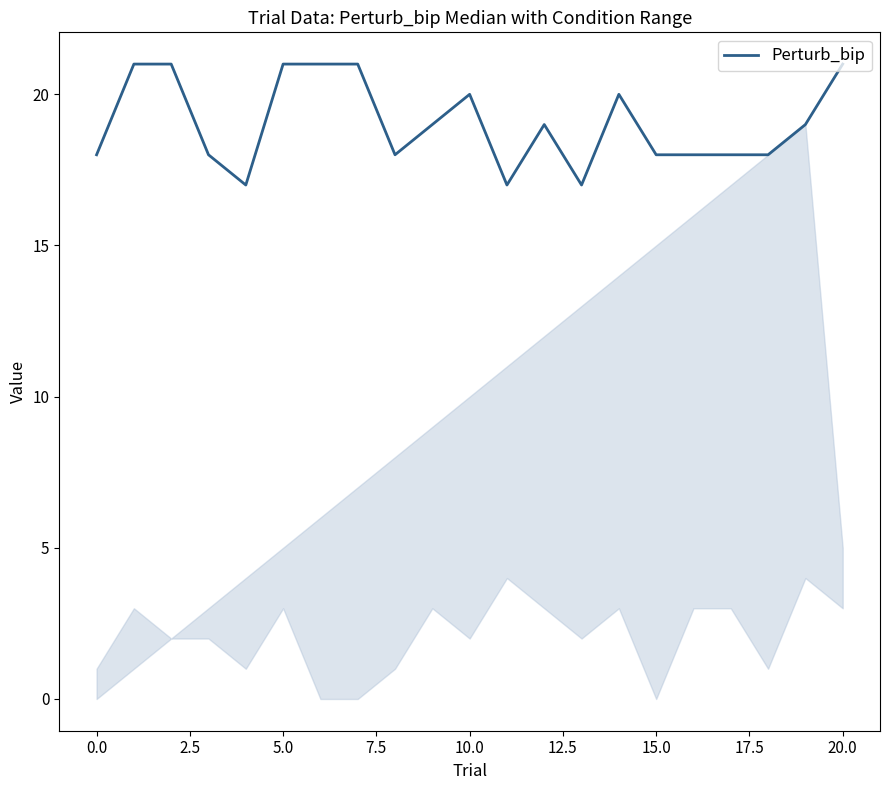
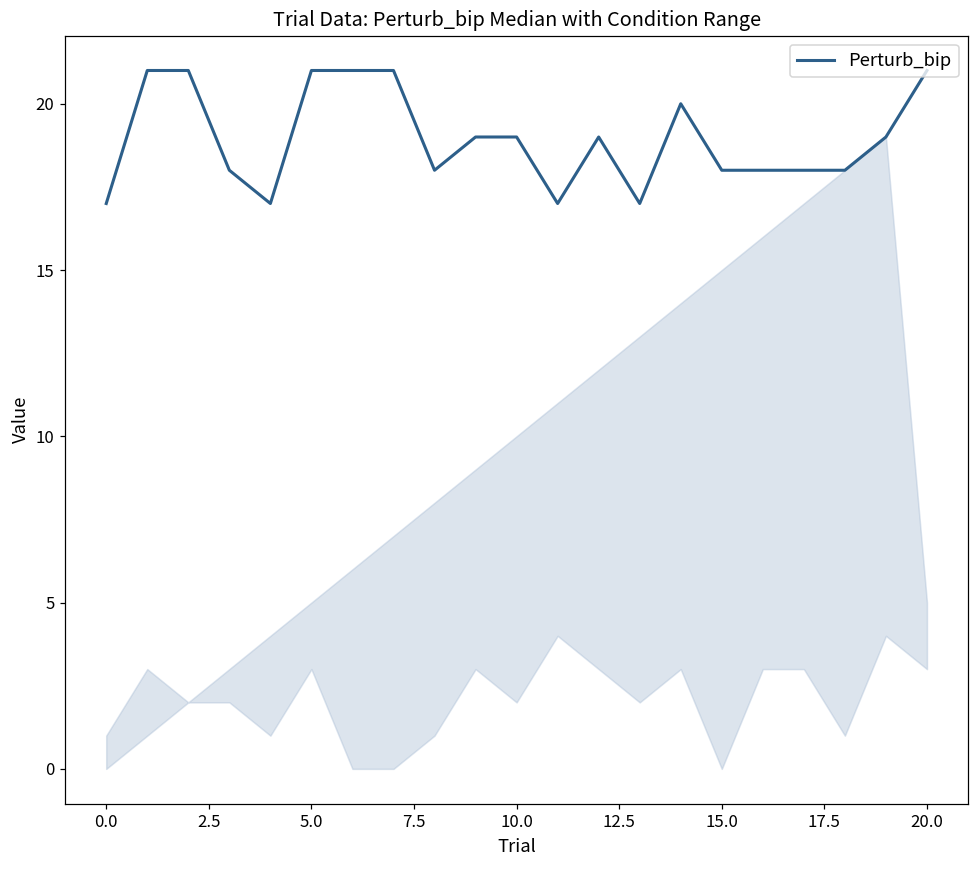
  {
    "Perturb_bip": {
-     "0.0": 18,
+     "0.0": 17,
      "5.0": 21,
-     "10.0": 20,
+     "10.0": 19,
      "15.0": 18
    }
  }
